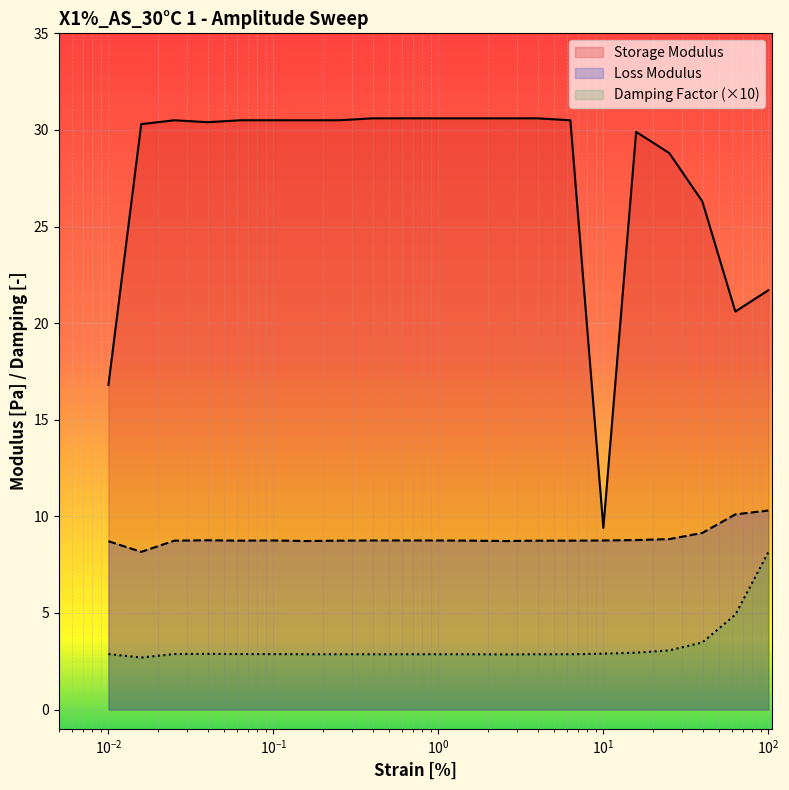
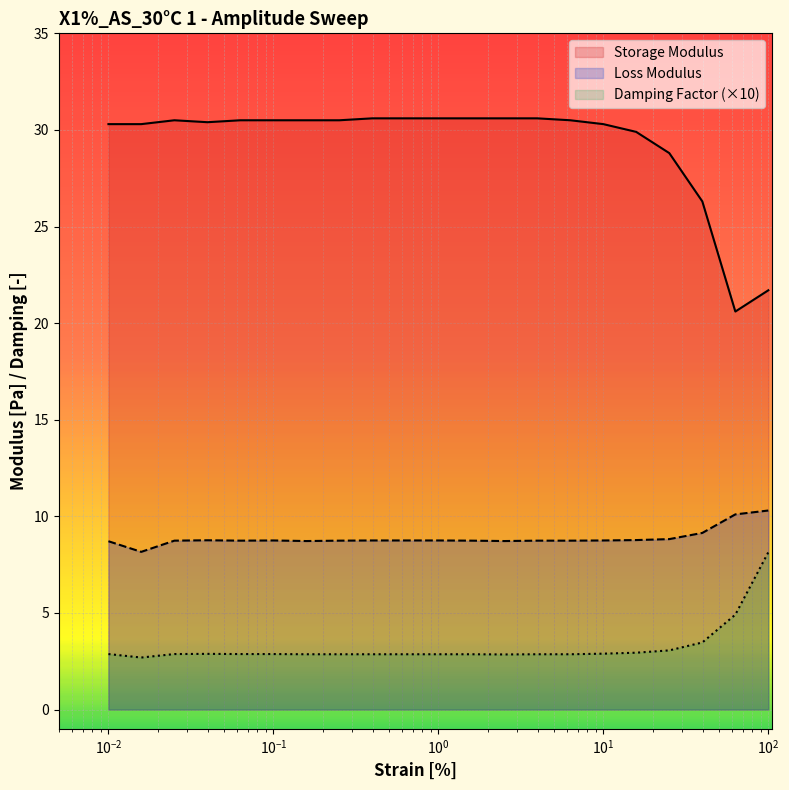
  {
    "Storage Modulus": {
-     "10^-2": 16.8,
+     "10^-2": 30.3,
      "10^-1": 30.5,
      "10^0": 30.6,
-     "10^1": 9.4,
+     "10^1": 30.3,
      "10^2": 21.7
    }
  }
